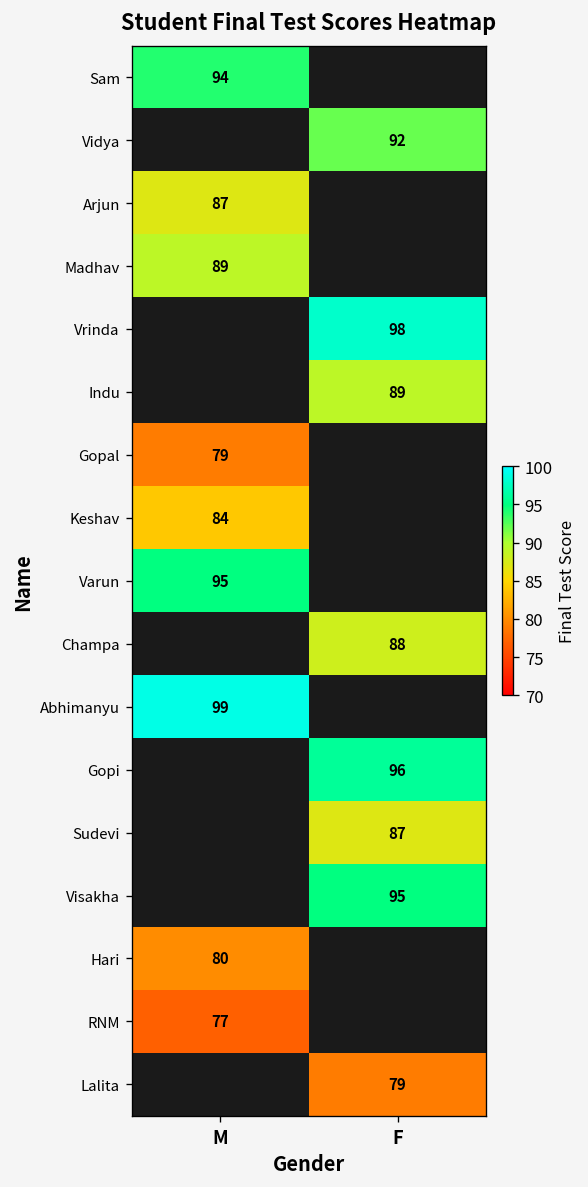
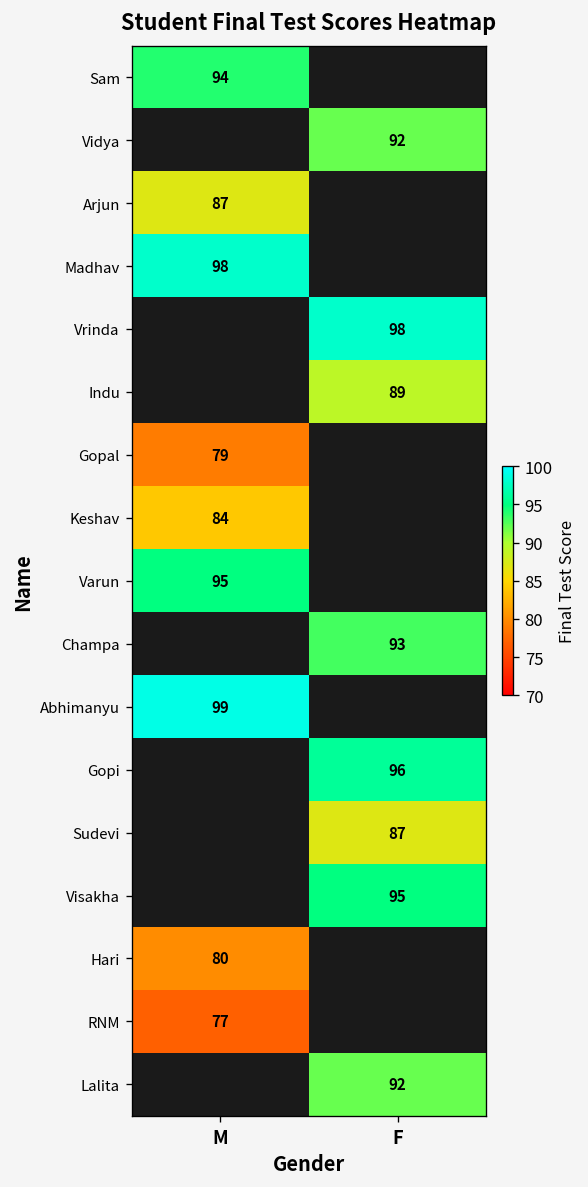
  {
    "Sam": {
      "M": 94
    },
    "Vidya": {
      "F": 92
    },
    "Arjun": {
      "M": 87
    },
    "Madhav": {
-     "M": 89
+     "M": 98
    },
    "Vrinda": {
      "F": 98
    },
    "Indu": {
      "F": 89
    },
    "Gopal": {
      "M": 79
    },
    "Keshav": {
      "M": 84
    },
    "Varun": {
      "M": 95
    },
    "Champa": {
-     "F": 88
+     "F": 93
    },
    "Abhimanyu": {
      "M": 99
    },
    "Gopi": {
      "F": 96
    },
    "Sudevi": {
      "F": 87
    },
    "Visakha": {
      "F": 95
    },
    "Hari": {
      "M": 80
    },
    "RNM": {
      "M": 77
    },
    "Lalita": {
-     "F": 79
+     "F": 92
    }
  }
